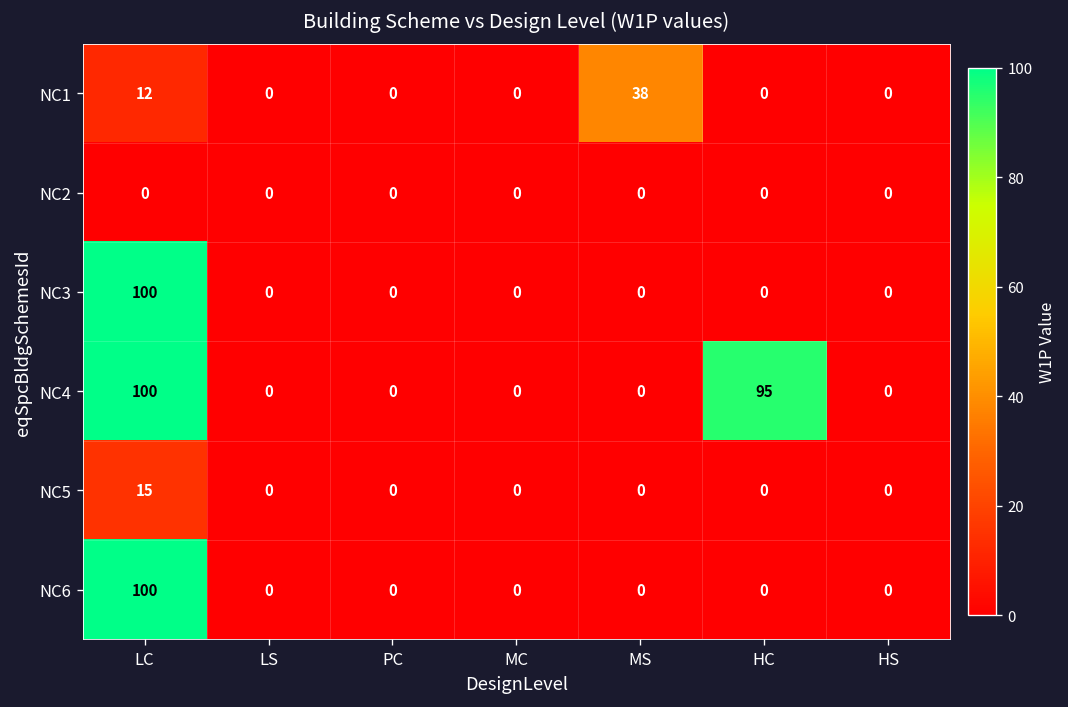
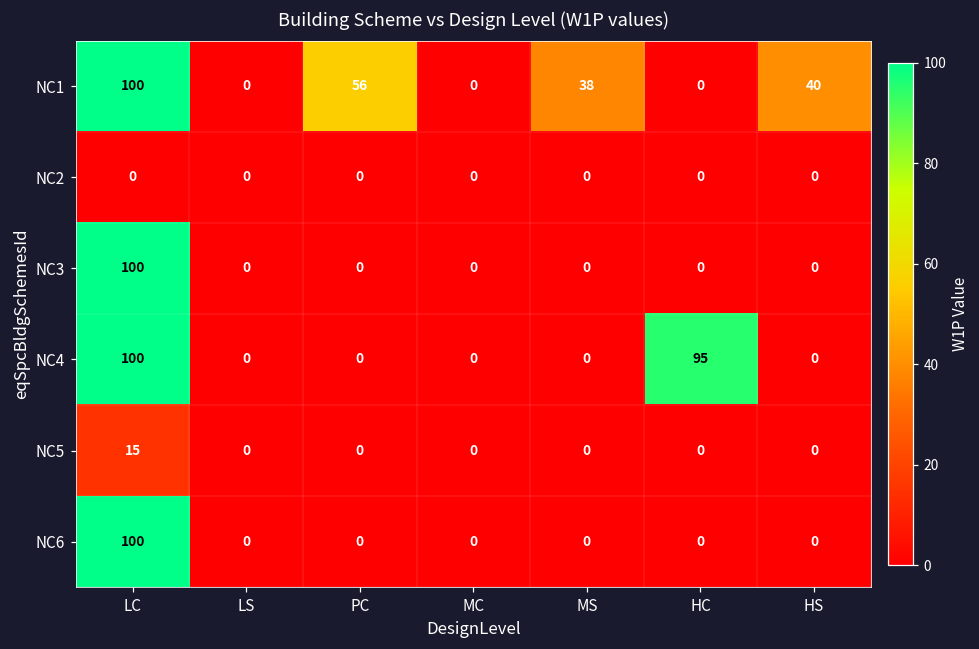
  {
    "NC1": {
-     "LC": 12,
+     "LC": 100,
      "LS": 0,
-     "PC": 0,
+     "PC": 56,
      "MC": 0,
      "MS": 38,
      "HC": 0,
-     "HS": 0
+     "HS": 40
    },
    "NC2": {
      "LC": 0,
      "LS": 0,
      "PC": 0,
      "MC": 0,
      "MS": 0,
      "HC": 0,
      "HS": 0
    },
    "NC3": {
      "LC": 100,
      "LS": 0,
      "PC": 0,
      "MC": 0,
      "MS": 0,
      "HC": 0,
      "HS": 0
    },
    "NC4": {
      "LC": 100,
      "LS": 0,
      "PC": 0,
      "MC": 0,
      "MS": 0,
      "HC": 95,
      "HS": 0
    },
    "NC5": {
      "LC": 15,
      "LS": 0,
      "PC": 0,
      "MC": 0,
      "MS": 0,
      "HC": 0,
      "HS": 0
    },
    "NC6": {
      "LC": 100,
      "LS": 0,
      "PC": 0,
      "MC": 0,
      "MS": 0,
      "HC": 0,
      "HS": 0
    }
  }
